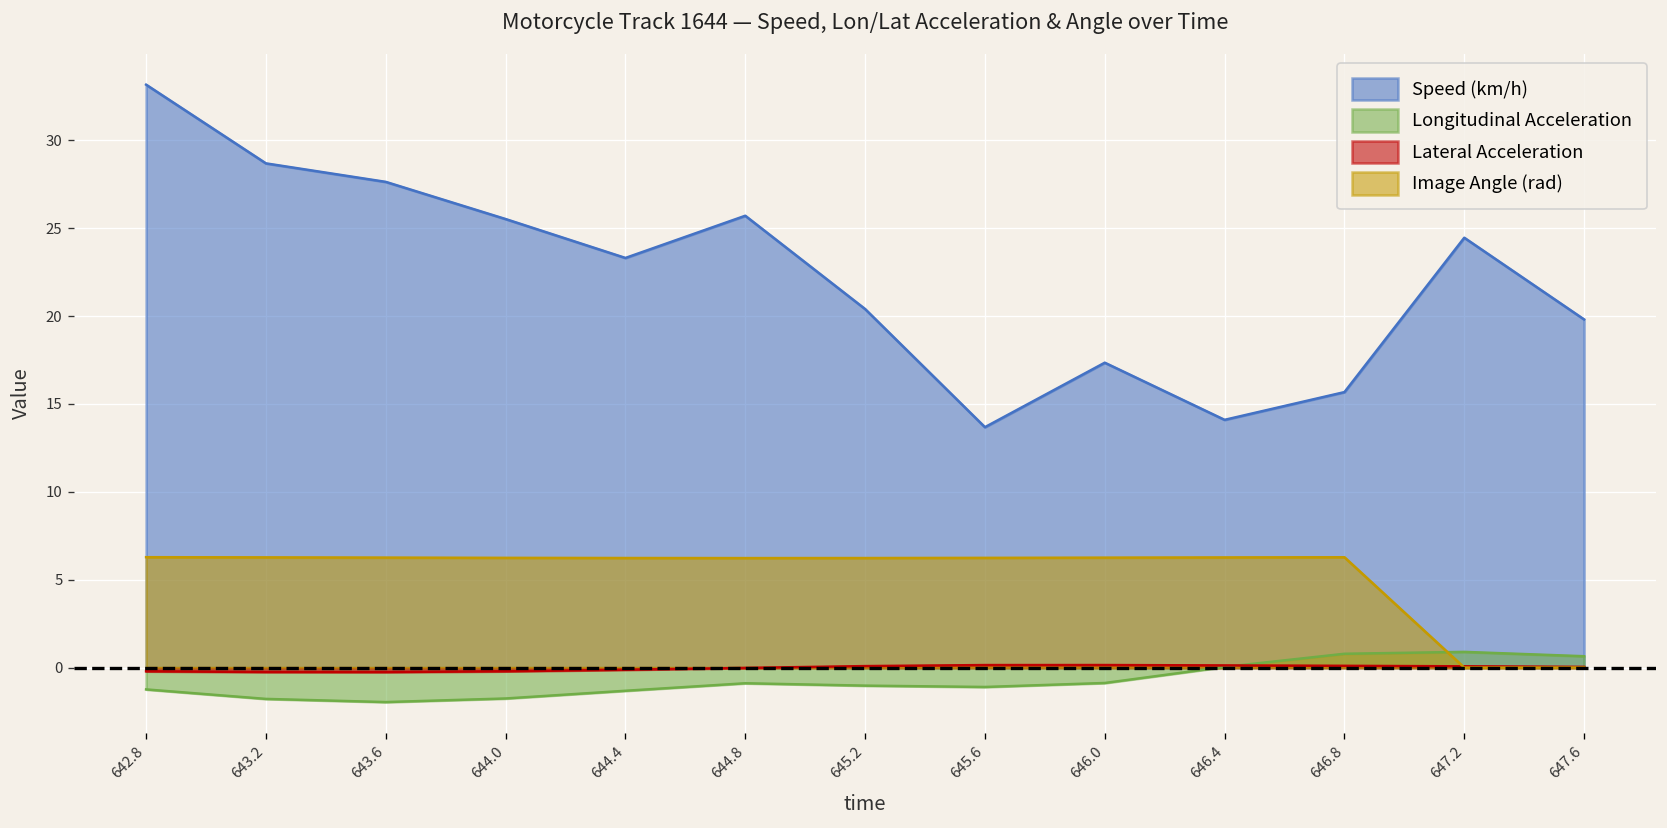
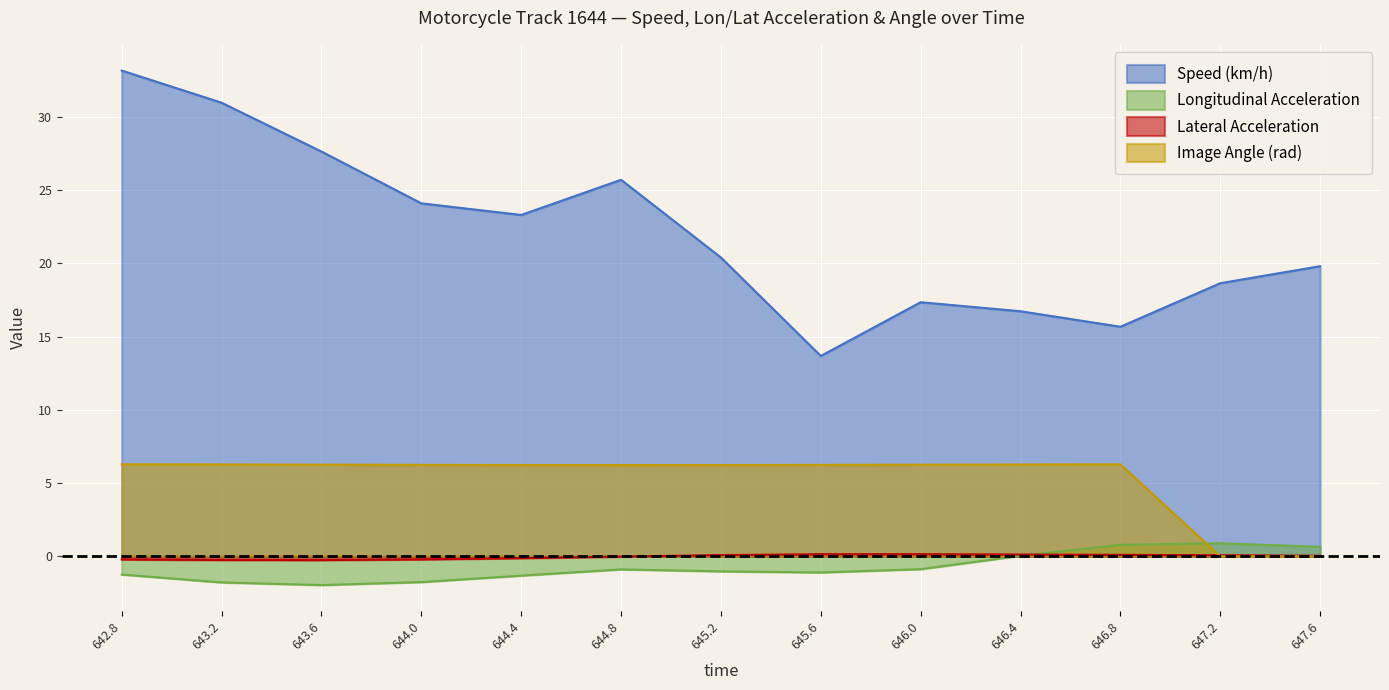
  {
    "Speed (km/h)": {
      "642.8": 33.2,
-     "643.2": 28.7,
+     "643.2": 31.0,
      "643.6": 27.6,
-     "644.0": 25.5,
+     "644.0": 24.1,
      "644.4": 23.3,
      "644.8": 25.7,
      "645.2": 20.4,
      "645.6": 13.7,
      "646.0": 17.3,
-     "646.4": 14.1,
+     "646.4": 16.7,
      "646.8": 15.7,
-     "647.2": 24.5,
+     "647.2": 18.6,
      "647.6": 19.8
    },
    "Image Angle (rad)": {
      "642.8": 6.3,
      "643.2": 6.3,
      "643.6": 6.3,
      "644.0": 6.2,
      "644.4": 6.2,
      "644.8": 6.2,
      "645.2": 6.2,
      "645.6": 6.2,
      "646.0": 6.3,
      "646.4": 6.3,
      "646.8": 6.3
    }
  }
